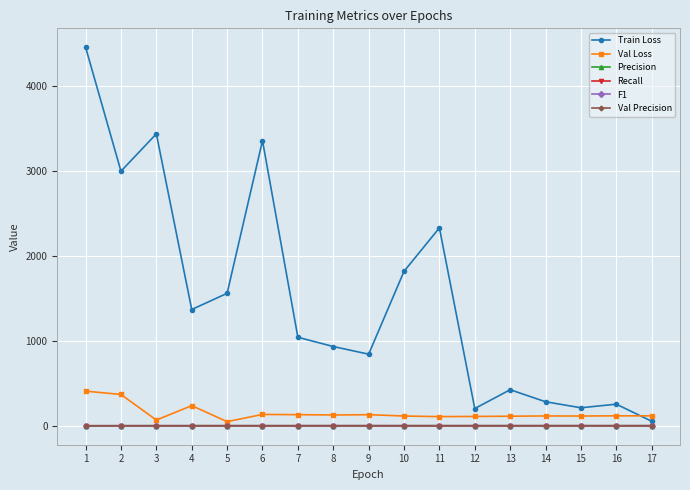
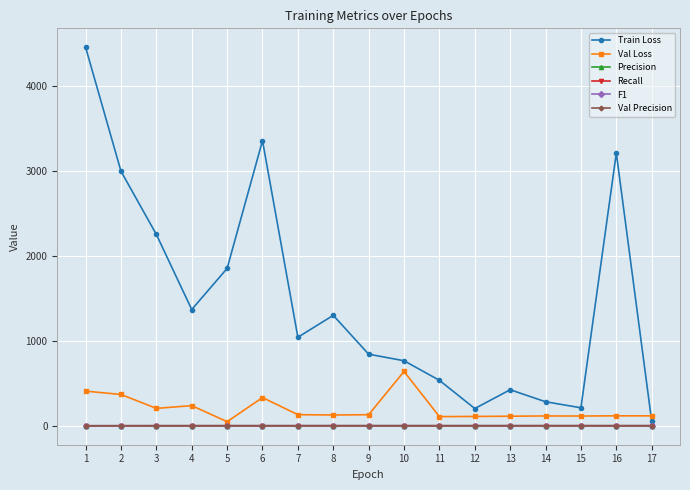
  {
    "Train Loss": {
      "1": 4500,
      "2": 3000,
-     "3": 3400,
+     "3": 2300,
      "4": 1400,
-     "5": 1600,
+     "5": 1900,
      "6": 3400,
      "7": 1000,
-     "8": 900,
+     "8": 1300,
      "9": 800,
-     "10": 1800,
-     "11": 2300,
+     "10": 800,
+     "11": 500,
      "12": 200,
      "13": 400,
      "14": 300,
      "15": 200,
-     "16": 300,
+     "16": 3200,
      "17": 100
    },
    "Val Loss": {
      "1": 400,
      "2": 400,
-     "3": 100,
+     "3": 200,
      "4": 200,
      "5": 0,
-     "6": 100,
+     "6": 300,
      "7": 100,
      "8": 100,
      "9": 100,
-     "10": 100,
+     "10": 600,
      "11": 100,
      "12": 100,
      "13": 100,
      "14": 100,
      "15": 100,
      "16": 100,
      "17": 100
    },
    "Val Precision": {
      "1": 0,
      "2": 0,
      "3": 0,
      "4": 0,
      "5": 0,
      "6": 0,
      "7": 0,
      "8": 0,
      "9": 0,
      "10": 0,
      "11": 0,
      "12": 0,
      "13": 0,
      "14": 0,
      "15": 0,
      "16": 0,
      "17": 0
    }
  }
